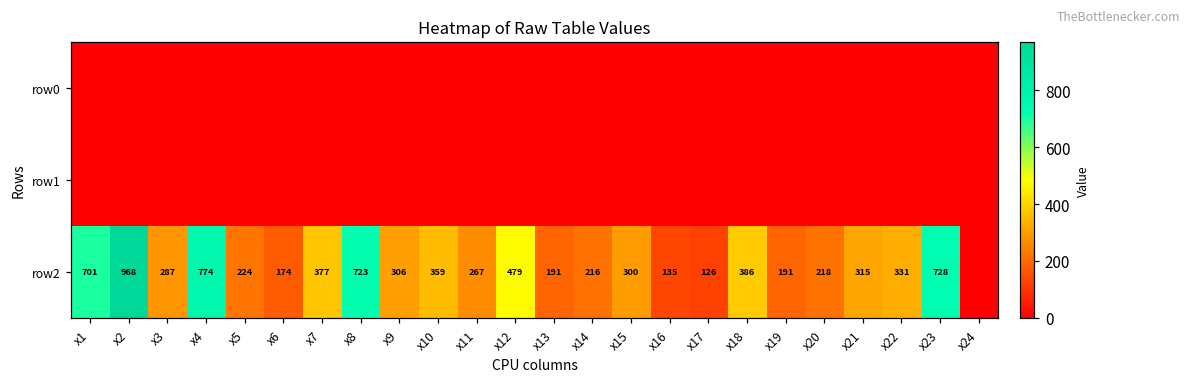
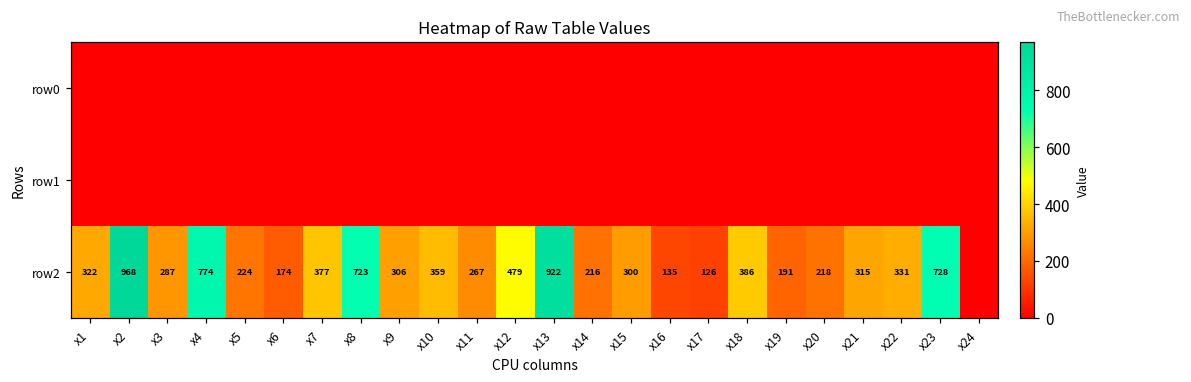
  {
    "row2": {
-     "x1": 701,
+     "x1": 322,
      "x2": 968,
      "x3": 287,
      "x4": 774,
      "x5": 224,
      "x6": 174,
      "x7": 377,
      "x8": 723,
      "x9": 306,
      "x10": 359,
      "x11": 267,
      "x12": 479,
-     "x13": 191,
+     "x13": 922,
      "x14": 216,
      "x15": 300,
      "x16": 135,
      "x17": 126,
      "x18": 386,
      "x19": 191,
      "x20": 218,
      "x21": 315,
      "x22": 331,
      "x23": 728
    }
  }
